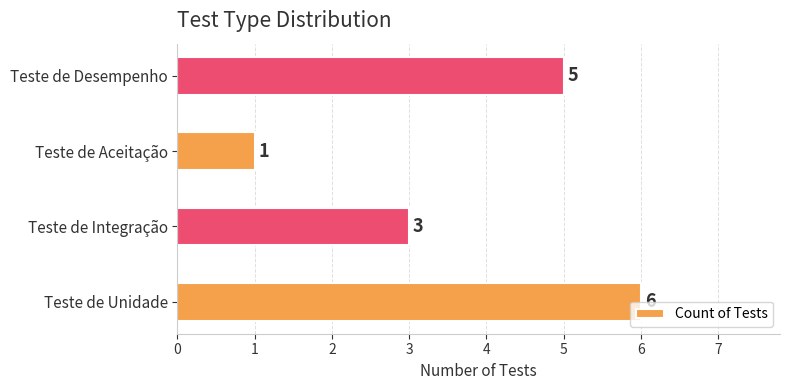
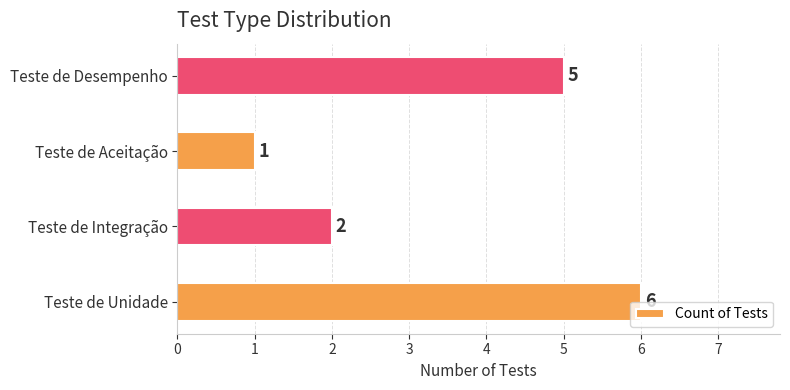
  {
    "Teste de Desempenho": 5,
    "Teste de Aceitação": 1,
-   "Teste de Integração": 3
+   "Teste de Integração": 2
  }
